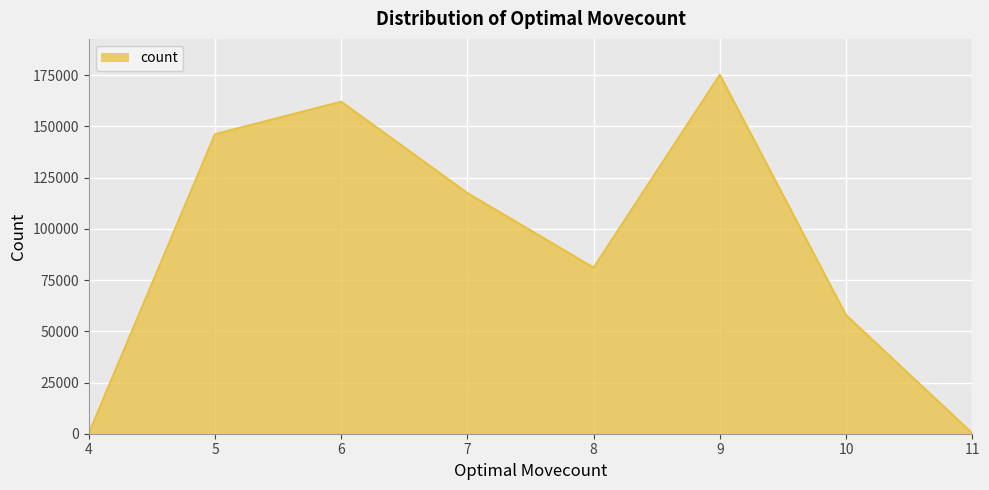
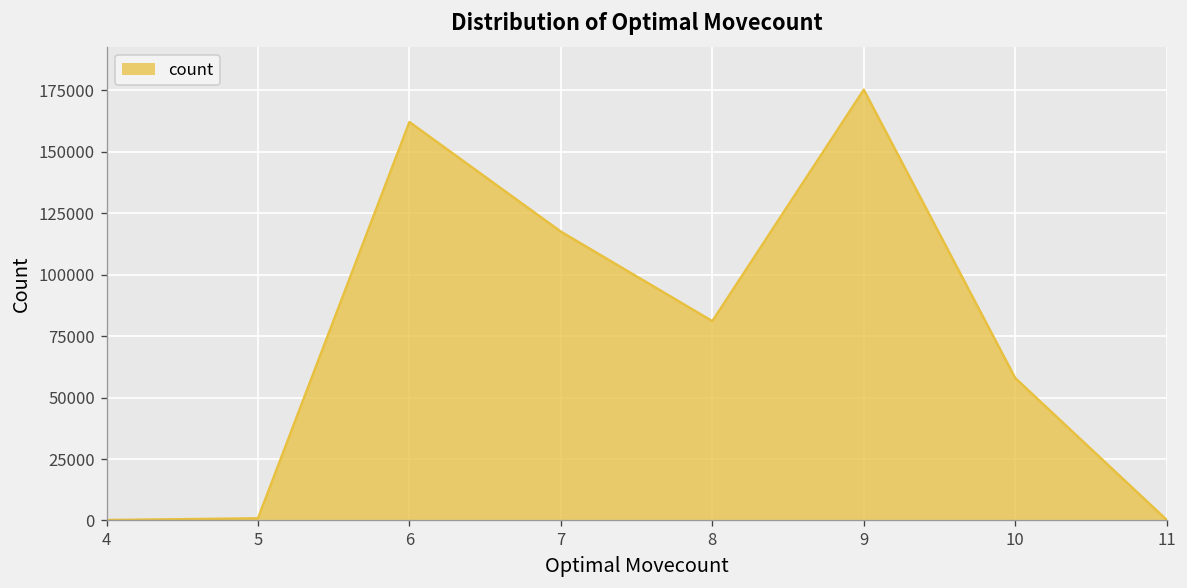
  {
    "4": 0,
-   "5": 146000,
+   "5": 1000,
    "6": 162000,
    "7": 117000,
    "8": 81000,
    "9": 175000,
    "10": 58000,
    "11": 0
  }
